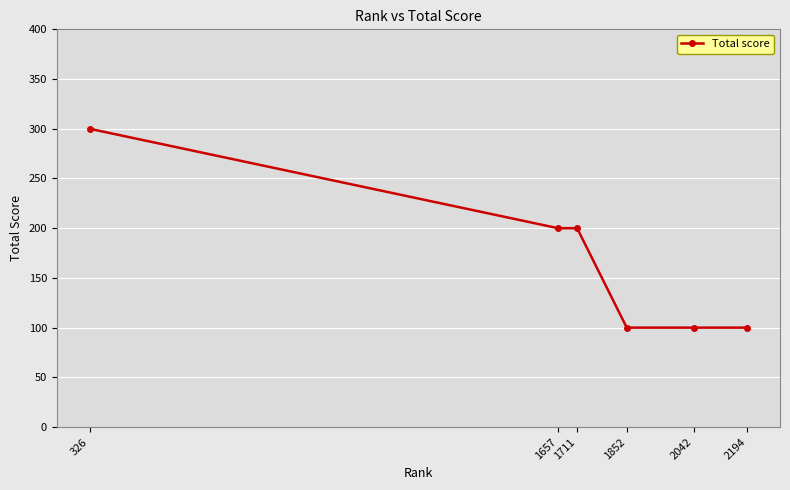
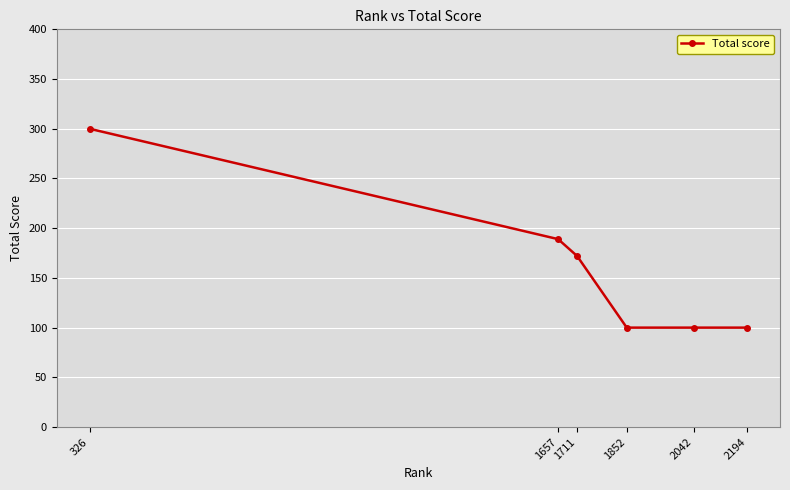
  {
    "326": 300,
-   "1657": 200,
-   "1711": 200,
+   "1657": 190,
+   "1711": 170,
    "1852": 100,
    "2042": 100,
    "2194": 100
  }
